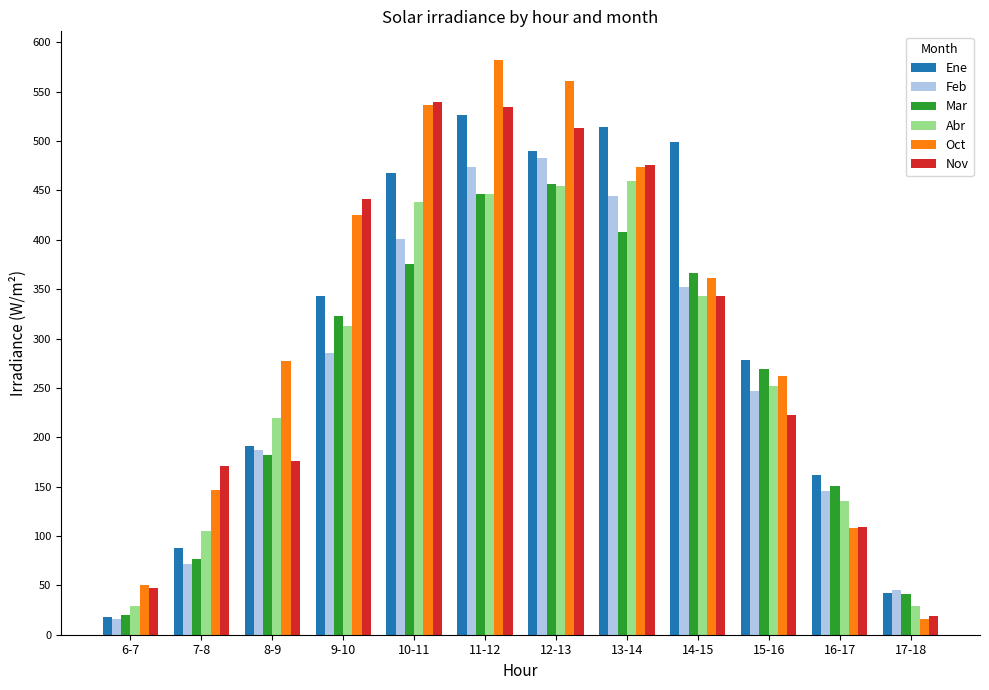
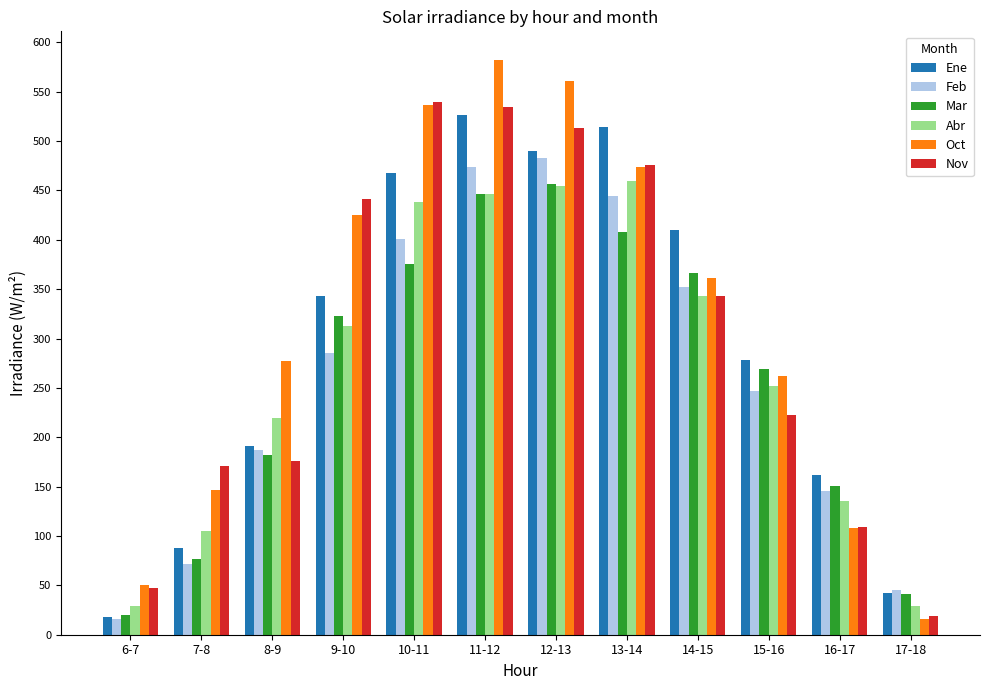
  {
    "Ene": {
      "6-7": 20,
      "7-8": 90,
      "8-9": 190,
      "9-10": 340,
      "10-11": 470,
      "11-12": 530,
      "12-13": 490,
      "13-14": 510,
-     "14-15": 500,
+     "14-15": 410,
      "15-16": 280,
      "16-17": 160,
      "17-18": 40
    },
    "Feb": {
      "6-7": 20,
      "7-8": 70,
      "8-9": 190,
      "9-10": 280,
      "10-11": 400,
      "11-12": 470,
      "12-13": 480,
      "13-14": 440,
      "14-15": 350,
      "15-16": 250,
      "16-17": 150,
      "17-18": 40
    },
    "Mar": {
      "6-7": 20,
      "7-8": 80,
      "8-9": 180,
      "9-10": 320,
      "10-11": 380,
      "11-12": 450,
      "12-13": 460,
      "13-14": 410,
      "14-15": 370,
      "15-16": 270,
      "16-17": 150,
      "17-18": 40
    },
    "Abr": {
      "6-7": 30,
      "7-8": 110,
      "8-9": 220,
      "9-10": 310,
      "10-11": 440,
      "11-12": 450,
      "12-13": 450,
      "13-14": 460,
      "14-15": 340,
      "15-16": 250,
      "16-17": 140,
      "17-18": 30
    },
    "Oct": {
      "6-7": 50,
      "7-8": 150,
      "8-9": 280,
      "9-10": 430,
      "10-11": 540,
      "11-12": 580,
      "12-13": 560,
      "13-14": 470,
      "14-15": 360,
      "15-16": 260,
      "16-17": 110,
      "17-18": 20
    },
    "Nov": {
      "6-7": 50,
      "7-8": 170,
      "8-9": 180,
      "9-10": 440,
      "10-11": 540,
      "11-12": 530,
      "12-13": 510,
      "13-14": 480,
      "14-15": 340,
      "15-16": 220,
      "16-17": 110,
      "17-18": 20
    }
  }
